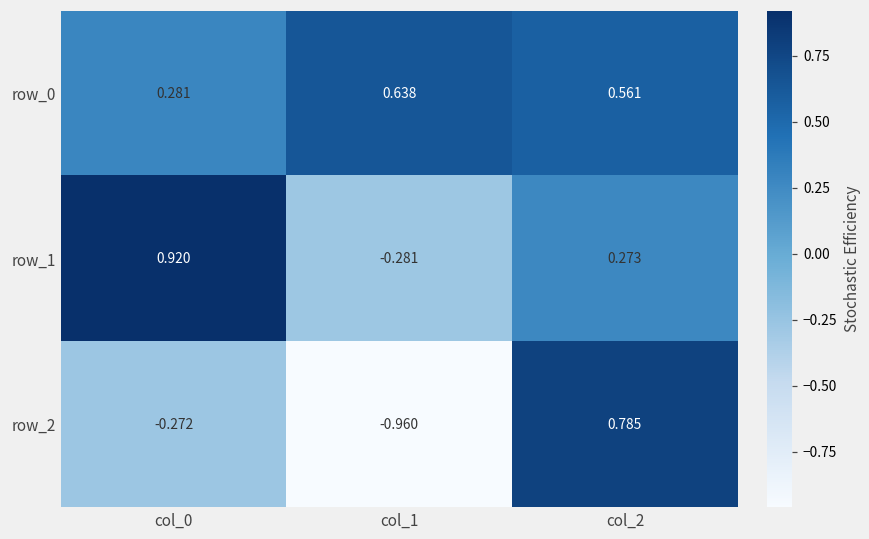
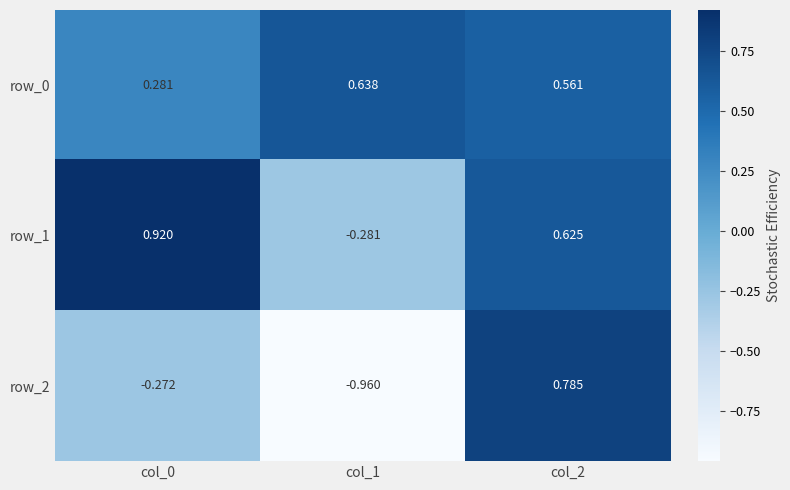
  {
    "row_0": {
      "col_0": 0.281,
      "col_1": 0.638,
      "col_2": 0.561
    },
    "row_1": {
      "col_0": 0.920,
      "col_1": -0.281,
-     "col_2": 0.273
+     "col_2": 0.625
    },
    "row_2": {
      "col_0": -0.272,
      "col_1": -0.960,
      "col_2": 0.785
    }
  }
